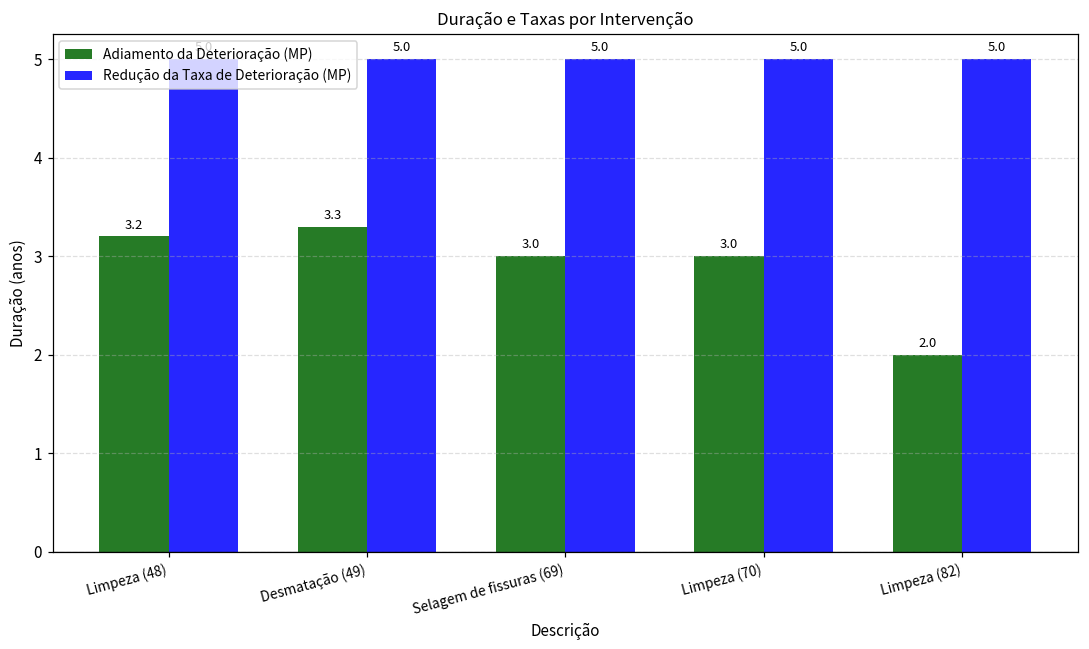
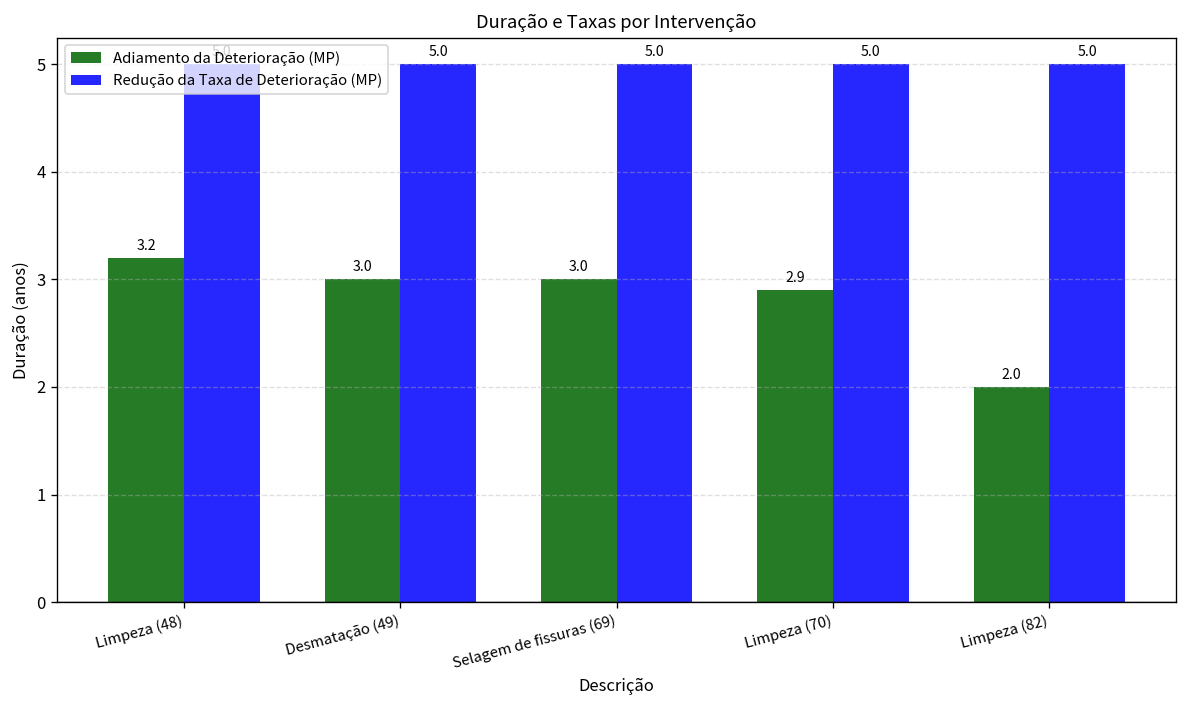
  {
    "Adiamento da Deterioração (MP)": {
      "Limpeza (48)": 3.2,
-     "Desmatação (49)": 3.3,
+     "Desmatação (49)": 3.0,
      "Selagem de fissuras (69)": 3.0,
-     "Limpeza (70)": 3.0,
+     "Limpeza (70)": 2.9,
      "Limpeza (82)": 2.0
    },
    "Redução da Taxa de Deterioração (MP)": {
      "Desmatação (49)": 5.0,
      "Selagem de fissuras (69)": 5.0,
      "Limpeza (70)": 5.0,
      "Limpeza (82)": 5.0
    }
  }
